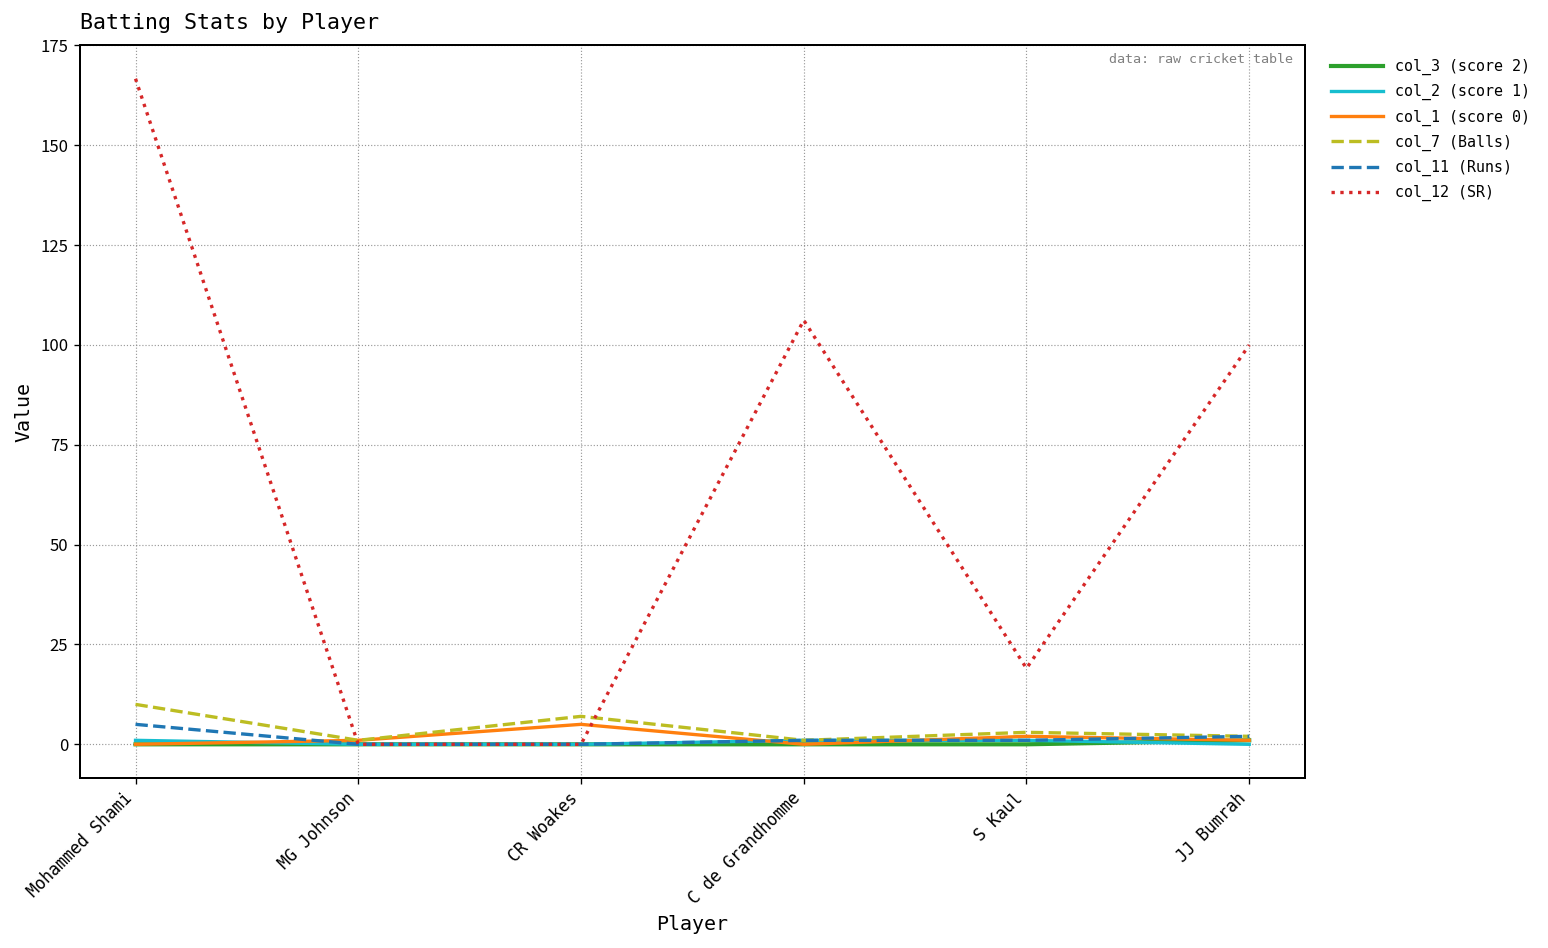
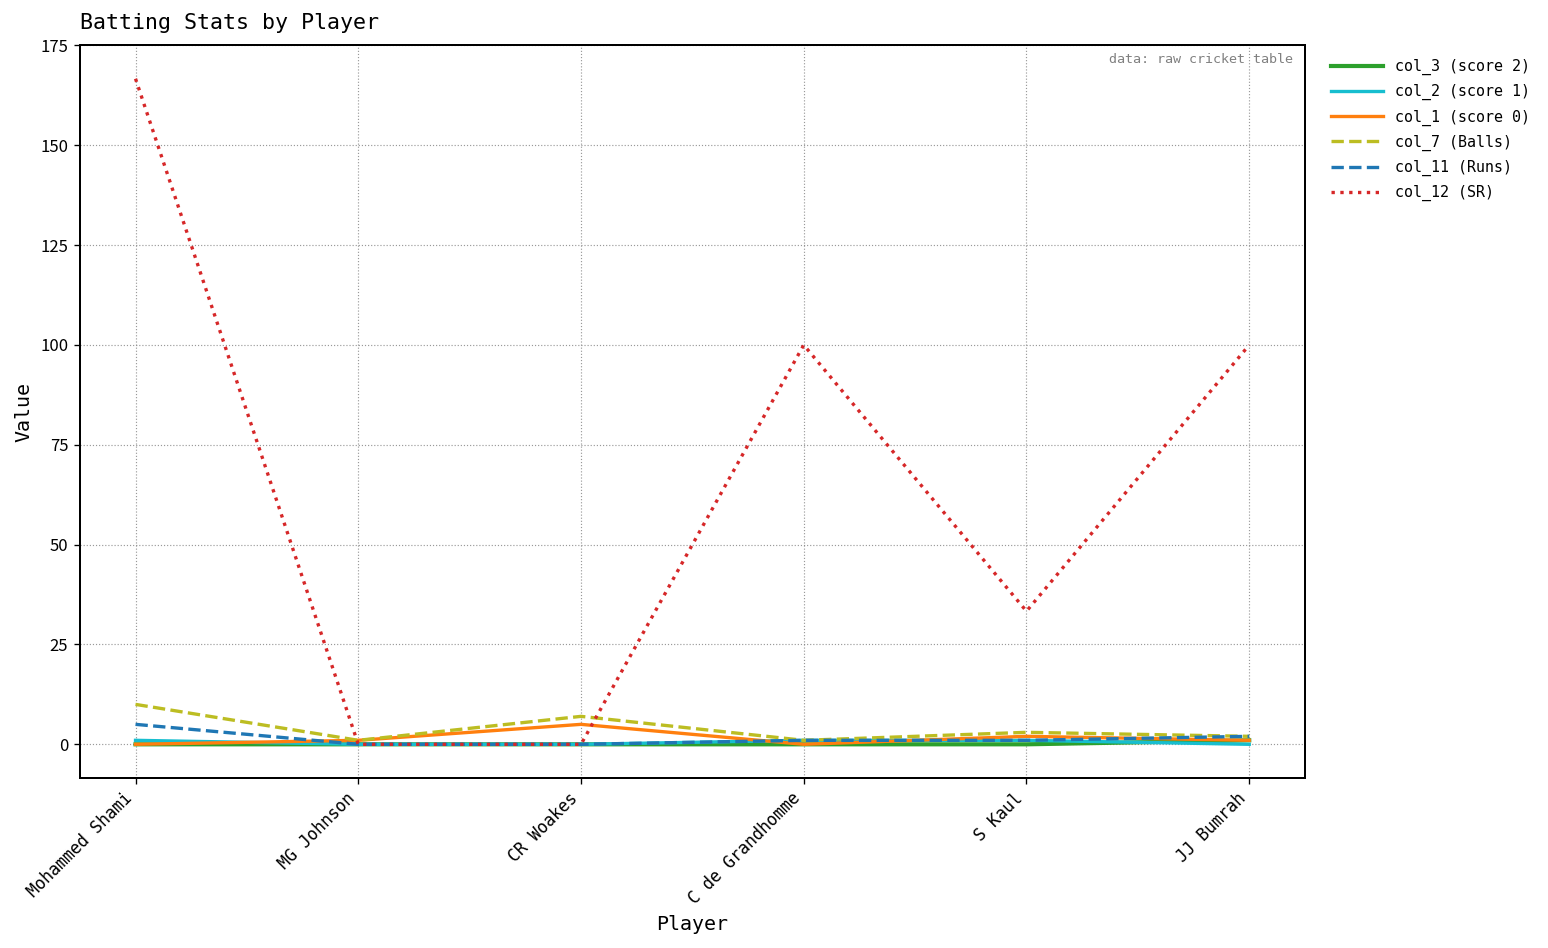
  {
    "col_3 (score 2)": {
      "S Kaul": 0
    },
    "col_2 (score 1)": {
      "Mohammed Shami": 1,
      "JJ Bumrah": 0
    },
    "col_1 (score 0)": {
      "CR Woakes": 5,
      "S Kaul": 2
    },
    "col_7 (Balls)": {
      "Mohammed Shami": 10,
      "CR Woakes": 7,
      "S Kaul": 3
    },
    "col_11 (Runs)": {
      "Mohammed Shami": 5
    },
    "col_12 (SR)": {
      "Mohammed Shami": 167,
-     "C de Grandhomme": 106,
-     "S Kaul": 19,
+     "C de Grandhomme": 100,
+     "S Kaul": 33,
      "JJ Bumrah": 100
    }
  }
